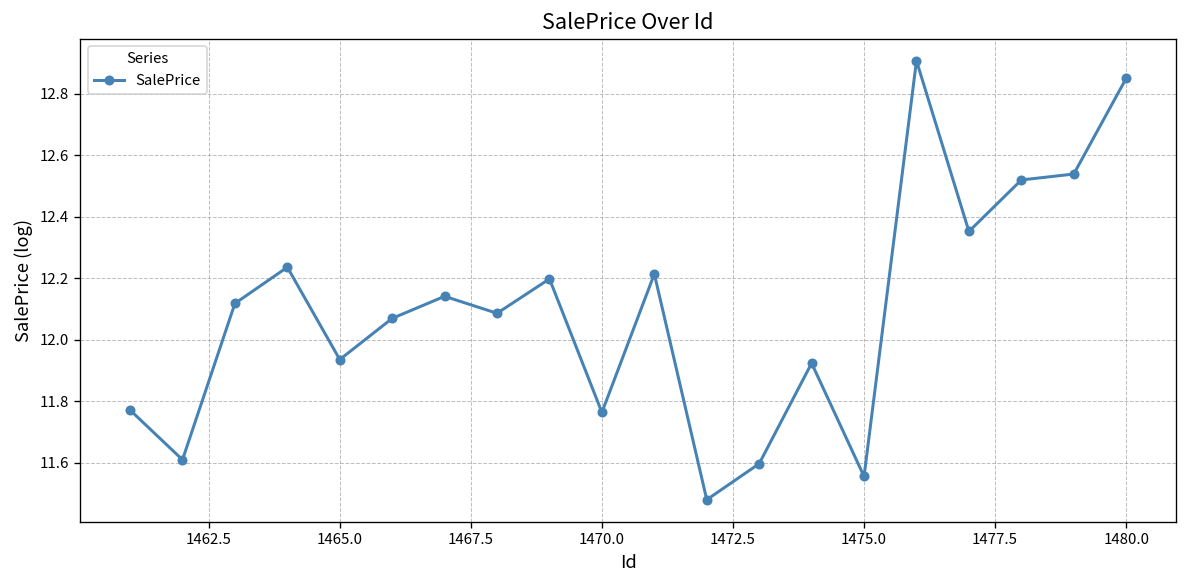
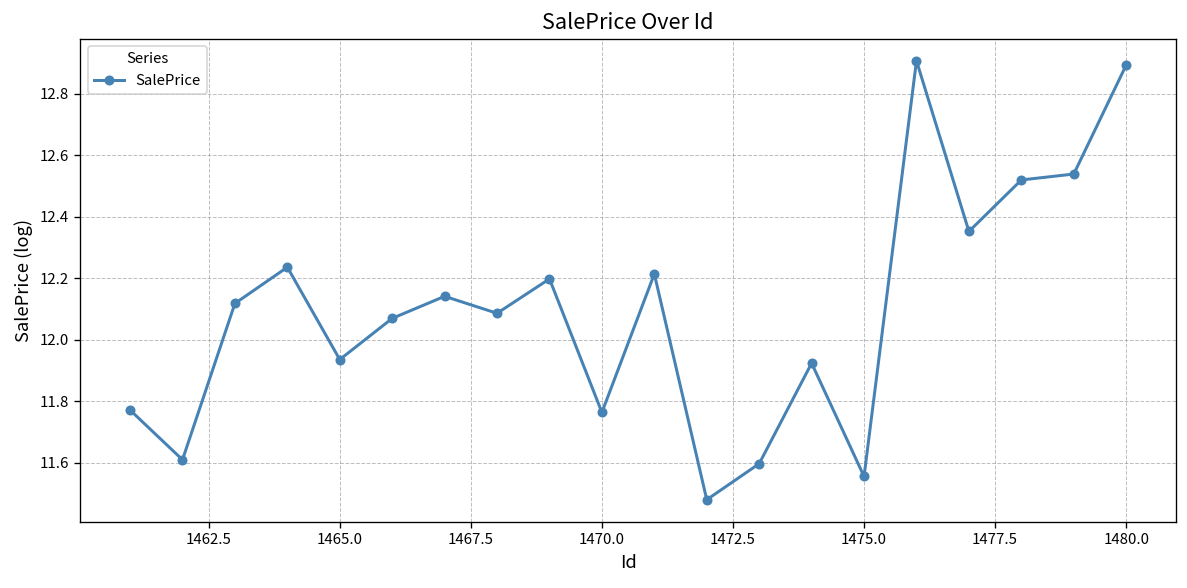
  {
    "1465.0": 11.94,
    "1470.0": 11.76,
    "1475.0": 11.56,
-   "1480.0": 12.85
+   "1480.0": 12.89
  }
